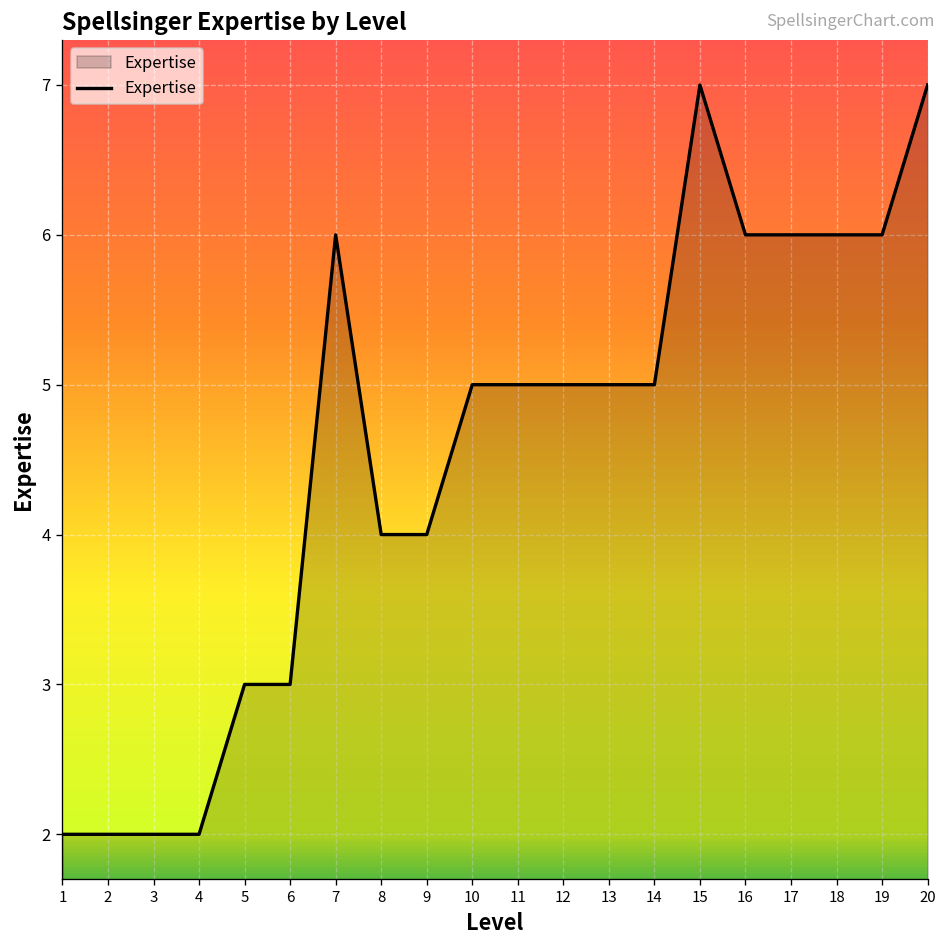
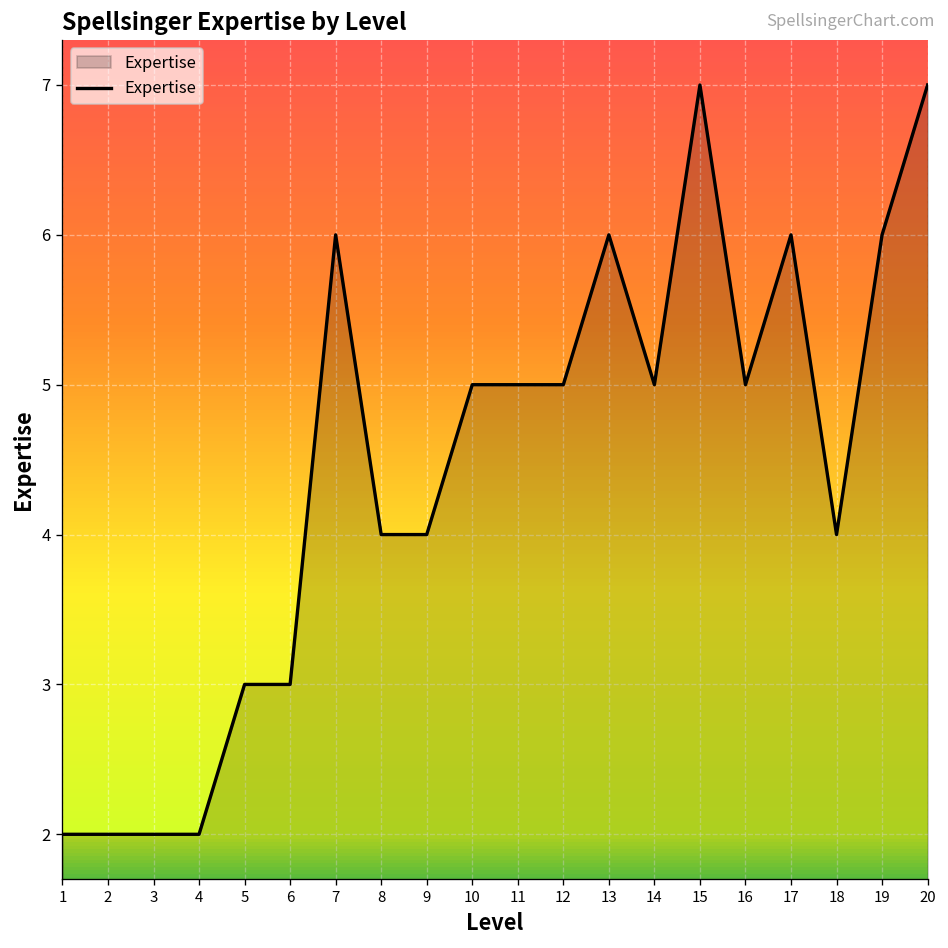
  {
    "1": 2,
    "2": 2,
    "3": 2,
    "4": 2,
    "5": 3,
    "6": 3,
    "7": 6,
    "8": 4,
    "9": 4,
    "10": 5,
    "11": 5,
    "12": 5,
-   "13": 5,
+   "13": 6,
    "14": 5,
    "15": 7,
-   "16": 6,
+   "16": 5,
    "17": 6,
-   "18": 6,
+   "18": 4,
    "19": 6,
    "20": 7
  }
